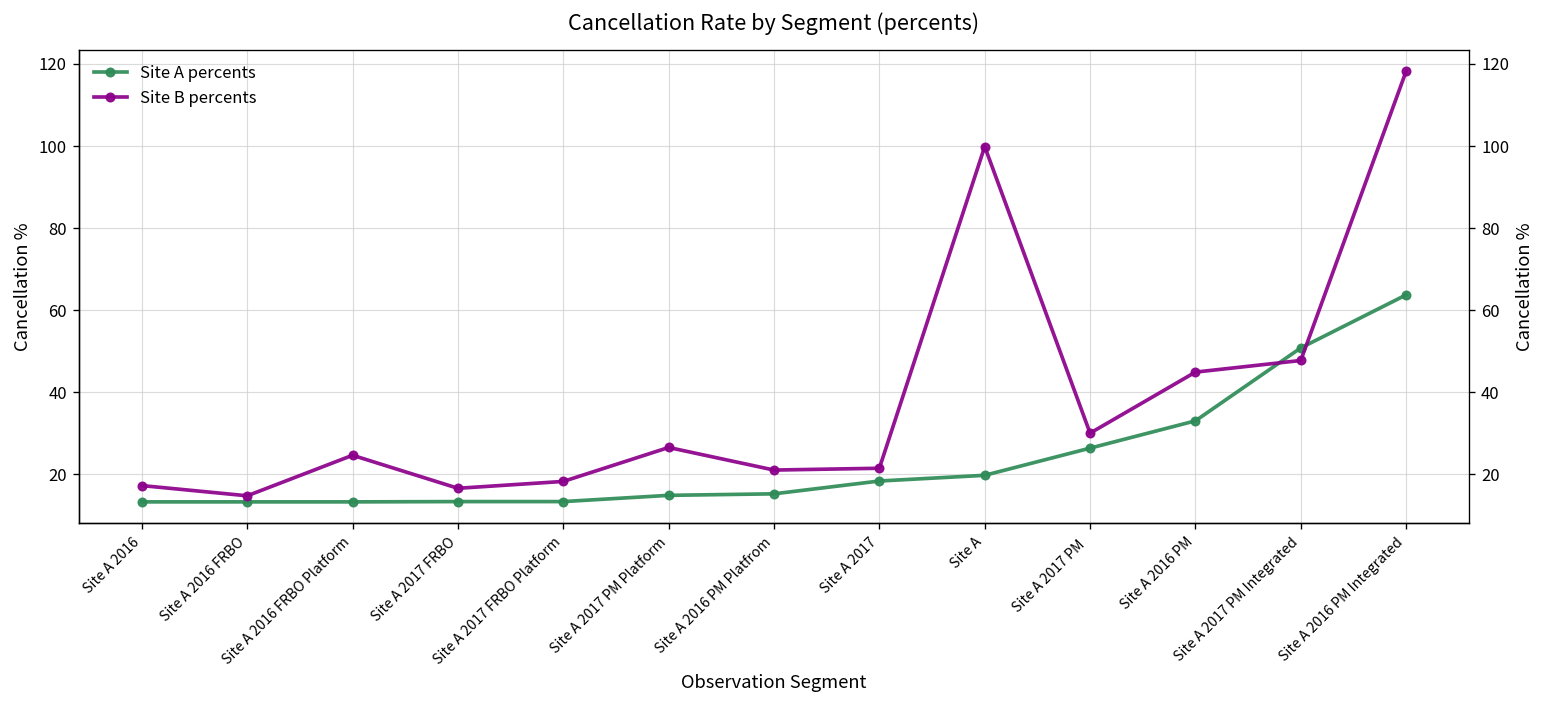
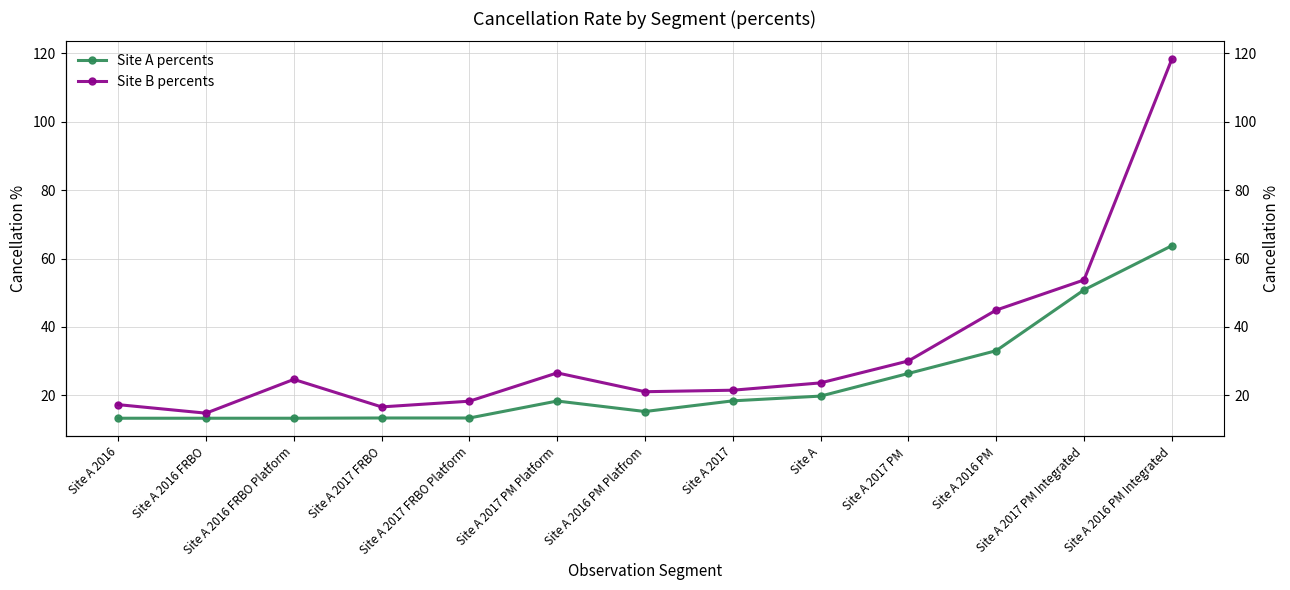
  {
    "Site A percents": {
      "Site A 2016": 13,
      "Site A 2016 FRBO": 13,
      "Site A 2016 FRBO Platform": 13,
      "Site A 2017 FRBO": 13,
      "Site A 2017 FRBO Platform": 13,
-     "Site A 2017 PM Platform": 15,
+     "Site A 2017 PM Platform": 18,
      "Site A 2016 PM Platfrom": 15,
      "Site A 2017": 18,
      "Site A": 20,
      "Site A 2017 PM": 26,
      "Site A 2016 PM": 33,
      "Site A 2017 PM Integrated": 51,
      "Site A 2016 PM Integrated": 64
    },
    "Site B percents": {
      "Site A 2016": 17,
      "Site A 2016 FRBO": 15,
      "Site A 2016 FRBO Platform": 25,
      "Site A 2017 FRBO": 17,
      "Site A 2017 FRBO Platform": 18,
      "Site A 2017 PM Platform": 27,
      "Site A 2016 PM Platfrom": 21,
      "Site A 2017": 22,
-     "Site A": 100,
+     "Site A": 24,
      "Site A 2017 PM": 30,
      "Site A 2016 PM": 45,
-     "Site A 2017 PM Integrated": 48,
+     "Site A 2017 PM Integrated": 54,
      "Site A 2016 PM Integrated": 118
    }
  }
